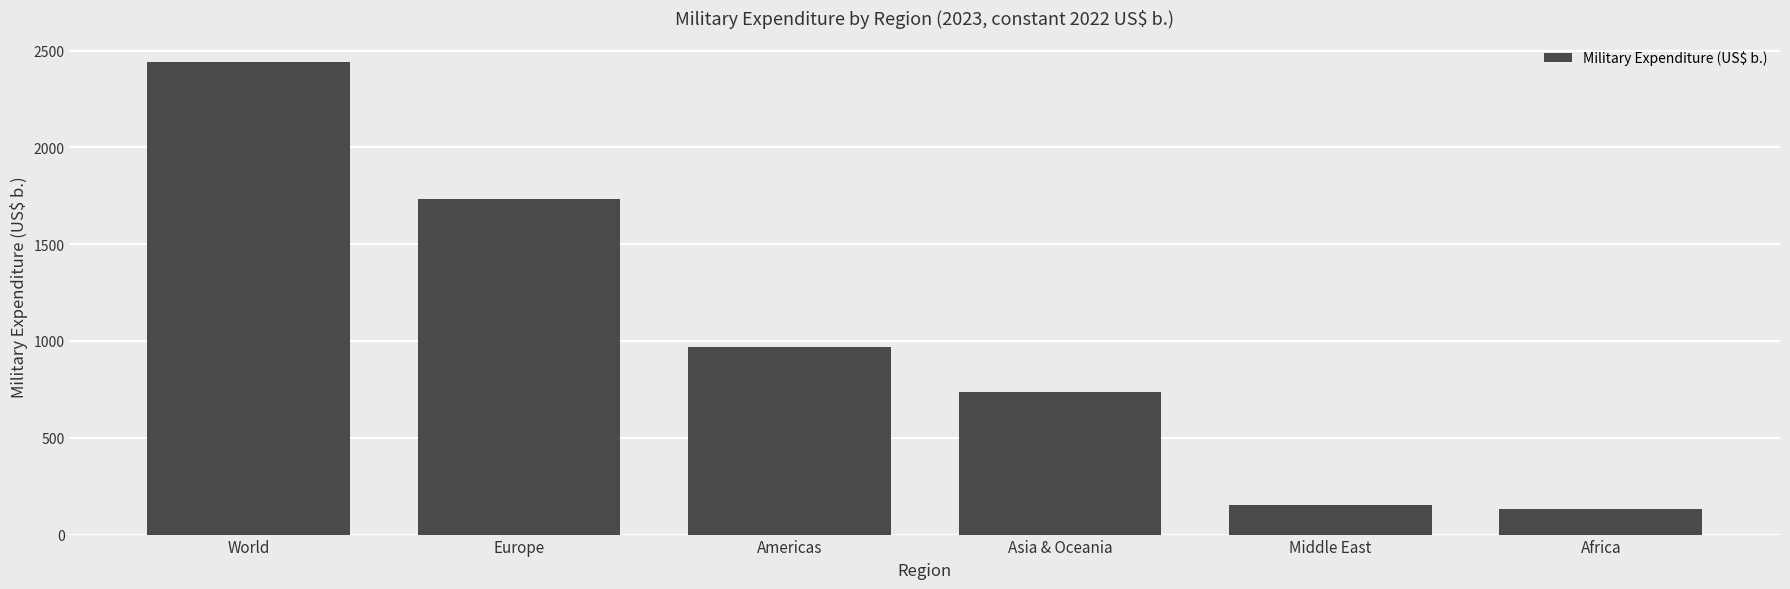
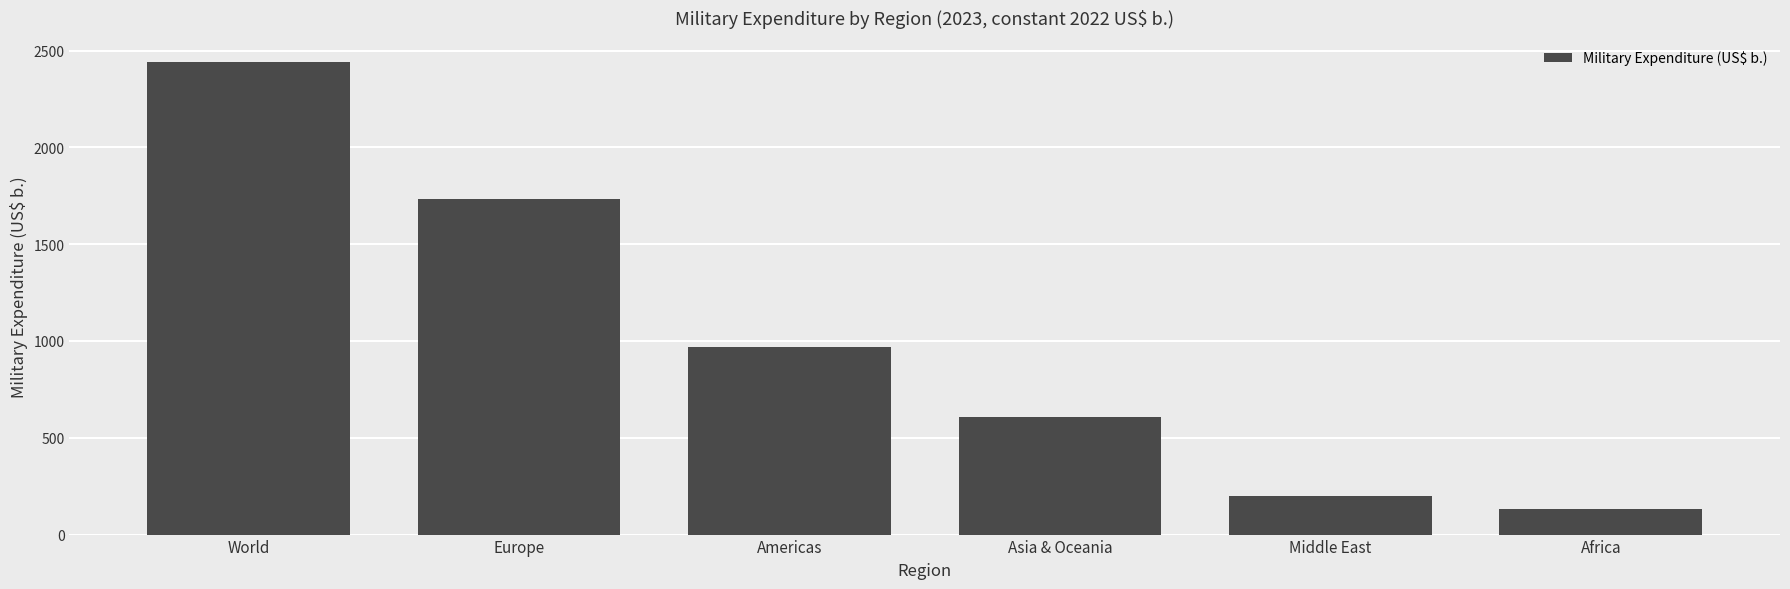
  {
    "World": 2440,
    "Europe": 1730,
    "Americas": 970,
-   "Asia & Oceania": 740,
-   "Middle East": 150,
+   "Asia & Oceania": 610,
+   "Middle East": 200,
    "Africa": 130
  }
